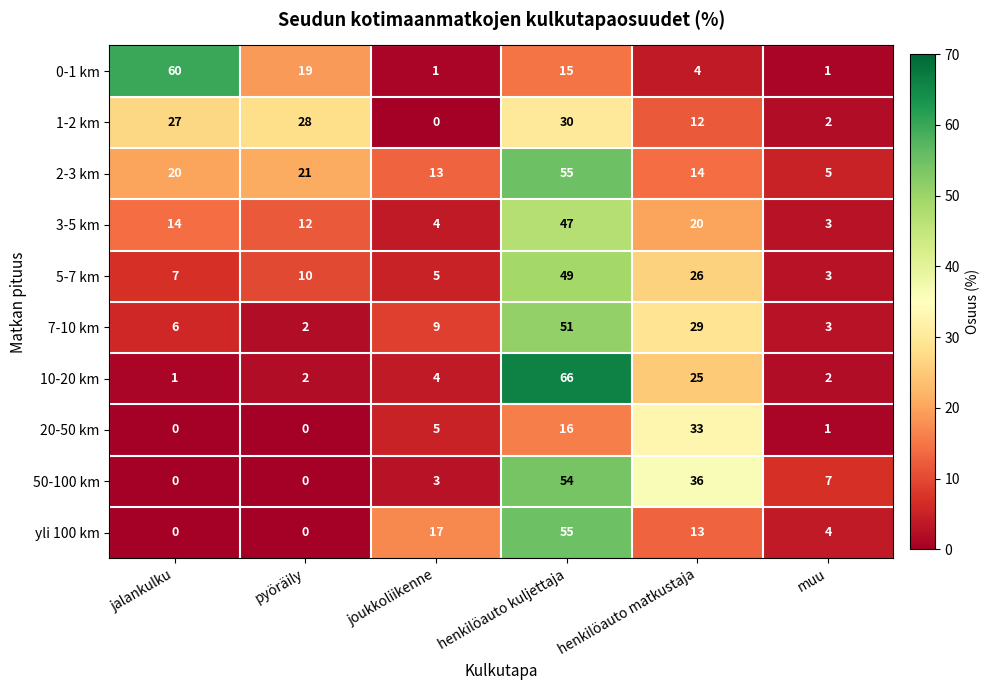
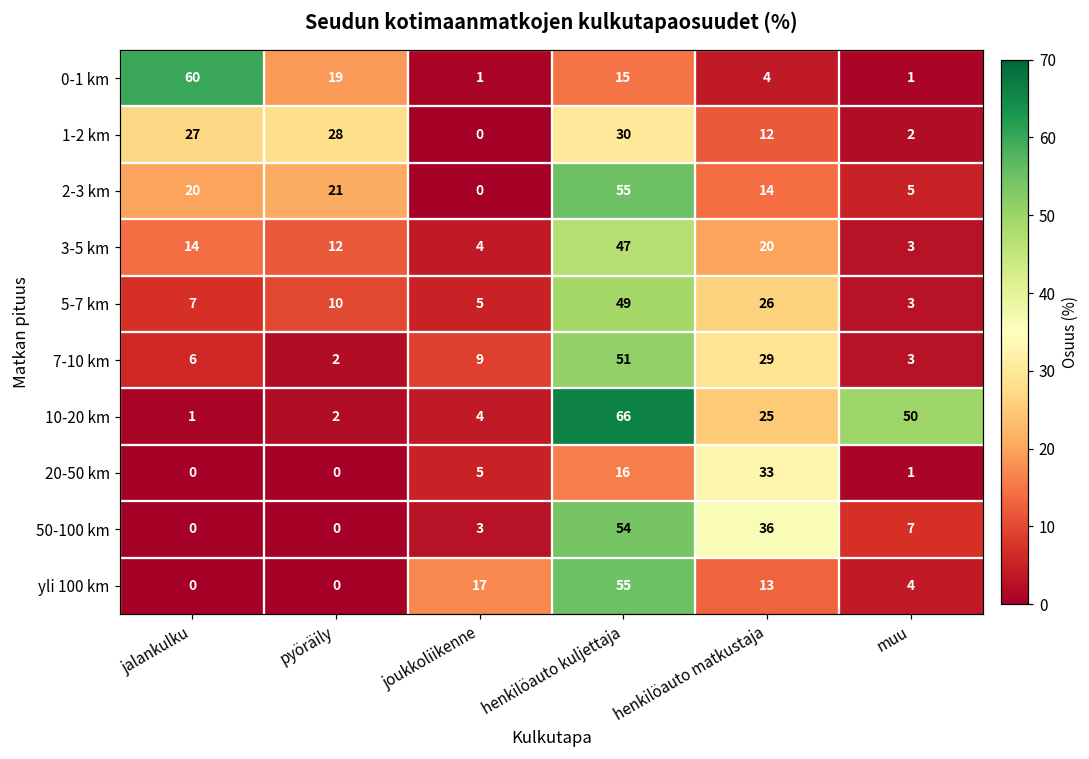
  {
    "0-1 km": {
      "jalankulku": 60,
      "pyöräily": 19,
      "joukkoliikenne": 1,
      "henkilöauto kuljettaja": 15,
      "henkilöauto matkustaja": 4,
      "muu": 1
    },
    "1-2 km": {
      "jalankulku": 27,
      "pyöräily": 28,
      "joukkoliikenne": 0,
      "henkilöauto kuljettaja": 30,
      "henkilöauto matkustaja": 12,
      "muu": 2
    },
    "2-3 km": {
      "jalankulku": 20,
      "pyöräily": 21,
-     "joukkoliikenne": 13,
+     "joukkoliikenne": 0,
      "henkilöauto kuljettaja": 55,
      "henkilöauto matkustaja": 14,
      "muu": 5
    },
    "3-5 km": {
      "jalankulku": 14,
      "pyöräily": 12,
      "joukkoliikenne": 4,
      "henkilöauto kuljettaja": 47,
      "henkilöauto matkustaja": 20,
      "muu": 3
    },
    "5-7 km": {
      "jalankulku": 7,
      "pyöräily": 10,
      "joukkoliikenne": 5,
      "henkilöauto kuljettaja": 49,
      "henkilöauto matkustaja": 26,
      "muu": 3
    },
    "7-10 km": {
      "jalankulku": 6,
      "pyöräily": 2,
      "joukkoliikenne": 9,
      "henkilöauto kuljettaja": 51,
      "henkilöauto matkustaja": 29,
      "muu": 3
    },
    "10-20 km": {
      "jalankulku": 1,
      "pyöräily": 2,
      "joukkoliikenne": 4,
      "henkilöauto kuljettaja": 66,
      "henkilöauto matkustaja": 25,
-     "muu": 2
+     "muu": 50
    },
    "20-50 km": {
      "jalankulku": 0,
      "pyöräily": 0,
      "joukkoliikenne": 5,
      "henkilöauto kuljettaja": 16,
      "henkilöauto matkustaja": 33,
      "muu": 1
    },
    "50-100 km": {
      "jalankulku": 0,
      "pyöräily": 0,
      "joukkoliikenne": 3,
      "henkilöauto kuljettaja": 54,
      "henkilöauto matkustaja": 36,
      "muu": 7
    },
    "yli 100 km": {
      "jalankulku": 0,
      "pyöräily": 0,
      "joukkoliikenne": 17,
      "henkilöauto kuljettaja": 55,
      "henkilöauto matkustaja": 13,
      "muu": 4
    }
  }
